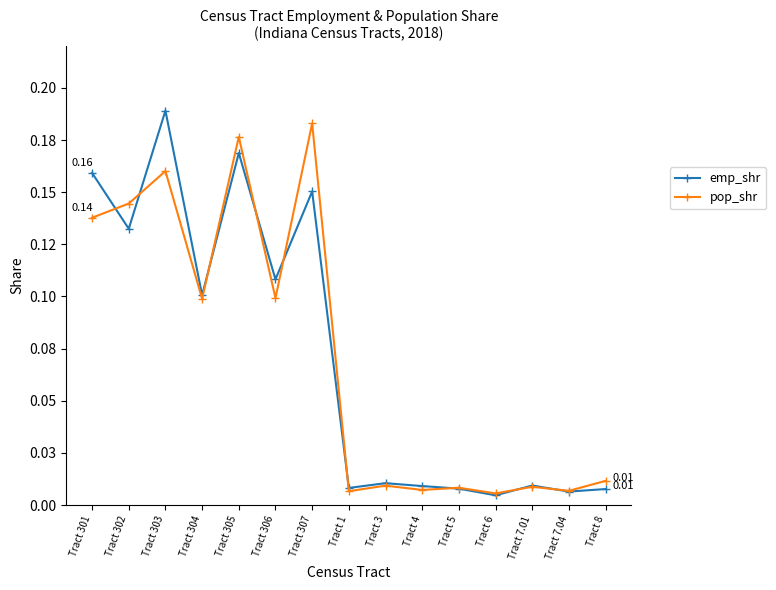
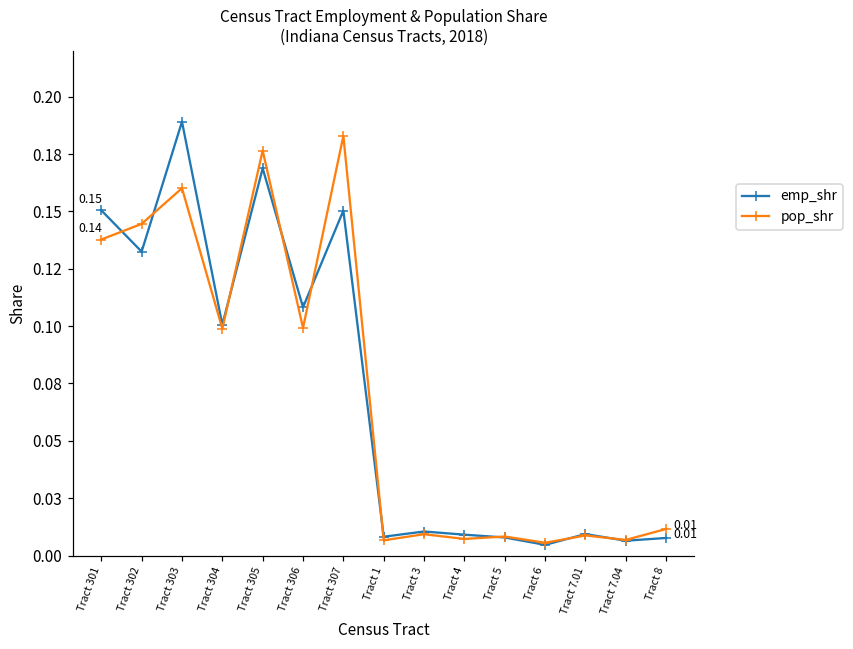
  {
    "emp_shr": {
-     "Tract 301": 0.16
+     "Tract 301": 0.15
    },
    "pop_shr": {
      "Tract 301": 0.14
    }
  }
